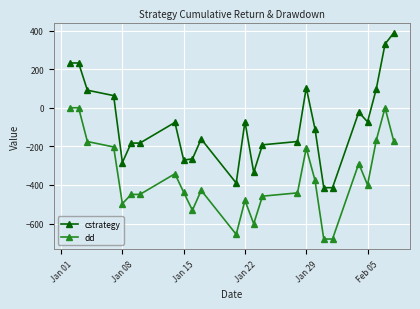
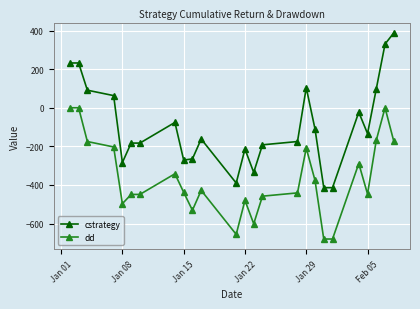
  {
    "cstrategy": {
      "Jan 08": -280,
      "Jan 15": -270,
-     "Jan 22": -70,
+     "Jan 22": -210,
      "Jan 29": 100,
-     "Feb 05": -70
+     "Feb 05": -130
    },
    "dd": {
      "Jan 08": -500,
      "Jan 15": -440,
      "Jan 22": -480,
      "Jan 29": -210,
-     "Feb 05": -400
+     "Feb 05": -450
    }
  }
